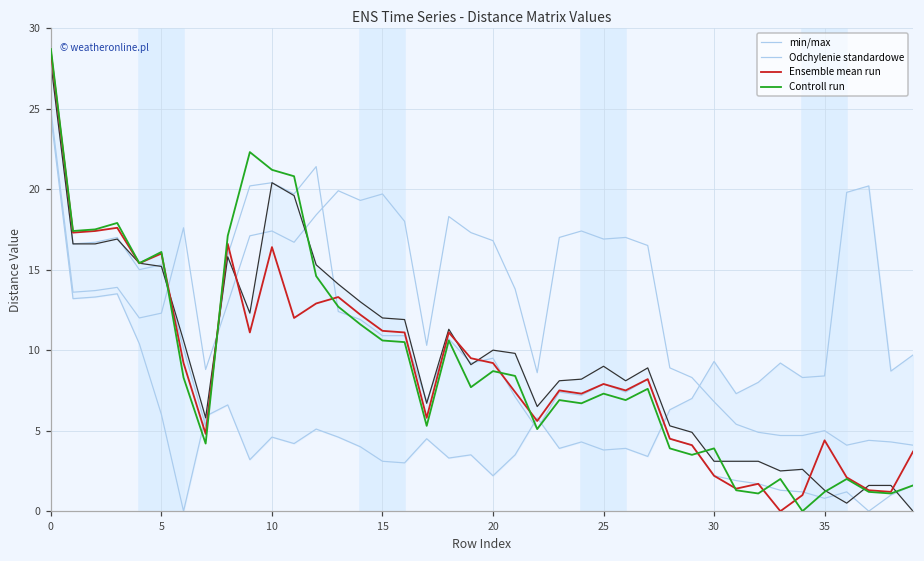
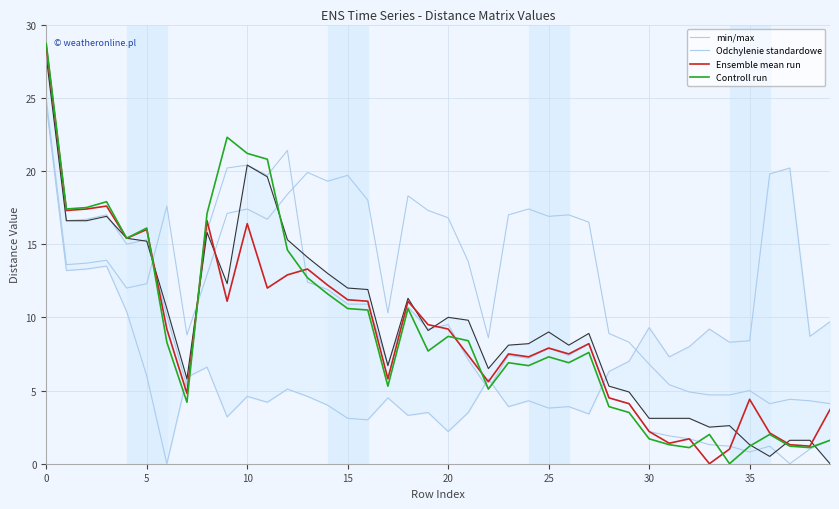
  {
    "Ensemble mean run": {
      "0": 28.5,
      "10": 16.4,
      "15": 11.2,
      "20": 9.2,
      "35": 4.4
    },
    "Controll run": {
      "0": 28.7,
      "10": 21.2,
      "15": 10.6,
      "20": 8.7,
      "25": 7.3,
-     "30": 3.9
+     "30": 1.7
    }
  }
